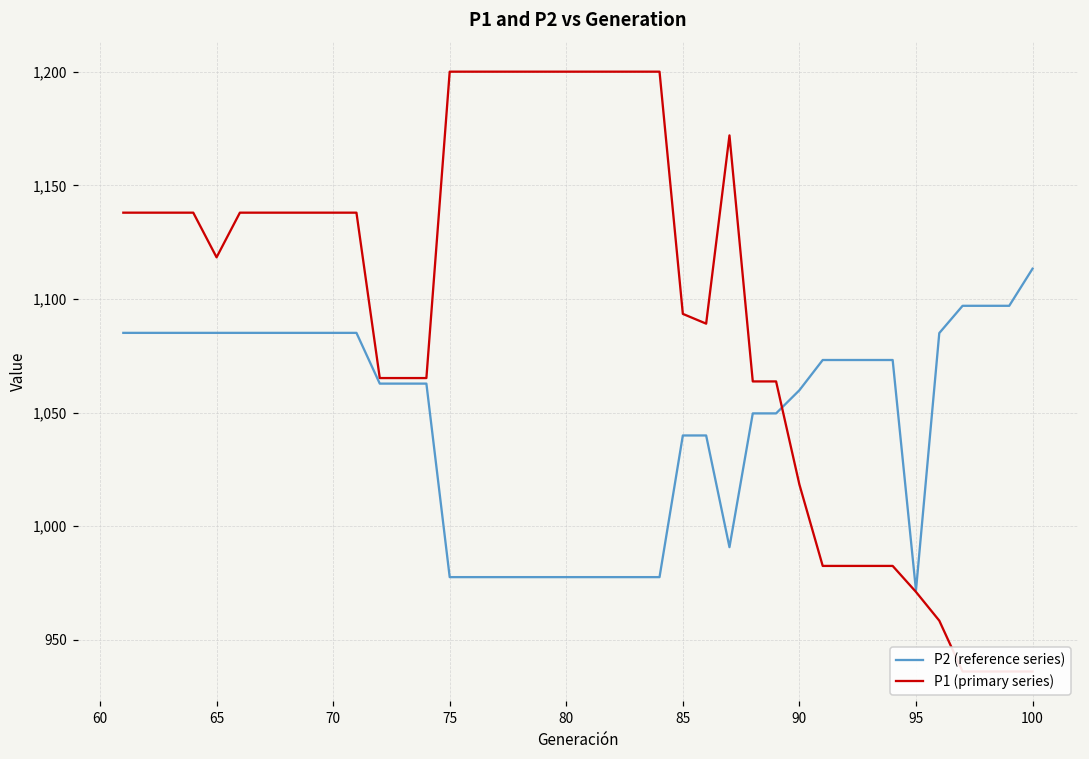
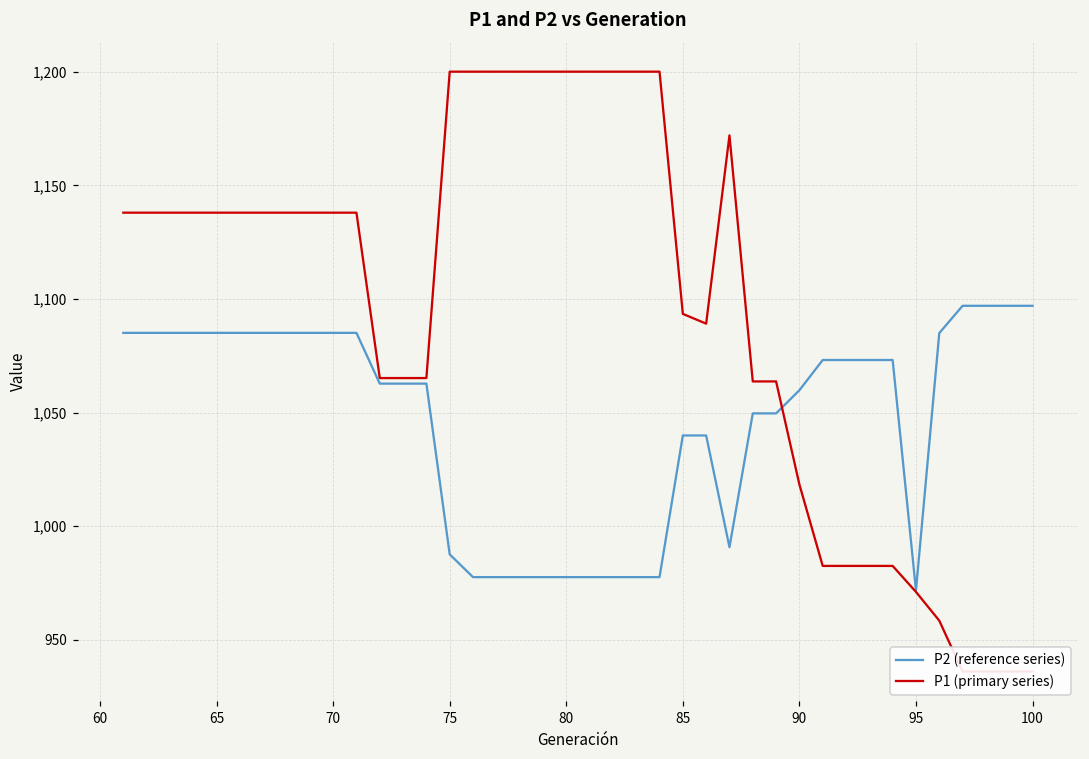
  {
    "P2 (reference series)": {
      "65": "1,085",
      "70": "1,085",
-     "75": "978",
+     "75": "988",
      "80": "978",
      "85": "1,040",
      "90": "1,060",
-     "100": "1,113"
+     "100": "1,097"
    },
    "P1 (primary series)": {
-     "65": "1,118",
+     "65": "1,138",
      "70": "1,138",
      "75": "1,200",
      "80": "1,200",
      "85": "1,093",
      "90": "1,018"
    }
  }
